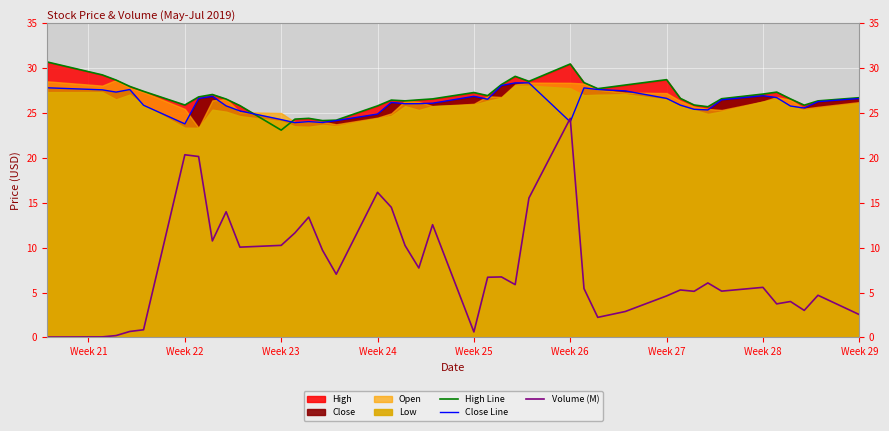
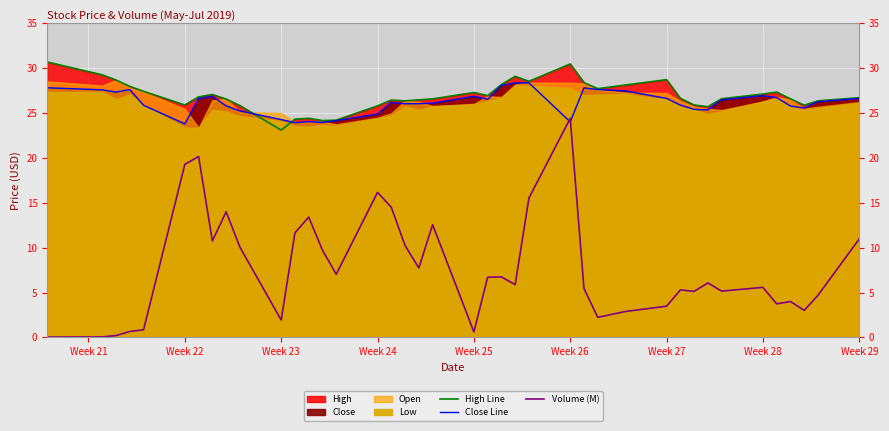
  {
    "High": {
      "Week 22": 26,
      "Week 23": 23,
      "Week 24": 26,
      "Week 25": 27,
      "Week 26": 30,
      "Week 27": 29
    },
    "Close": {
      "Week 22": 24,
      "Week 24": 25,
      "Week 25": 27,
      "Week 26": 24
    },
    "Volume (M)": {
-     "Week 22": 20,
-     "Week 23": 10,
+     "Week 22": 19,
+     "Week 23": 2,
      "Week 24": 16,
      "Week 25": 1,
      "Week 26": 24,
-     "Week 27": 5,
+     "Week 27": 3,
      "Week 28": 6,
-     "Week 29": 3
+     "Week 29": 11
    }
  }
